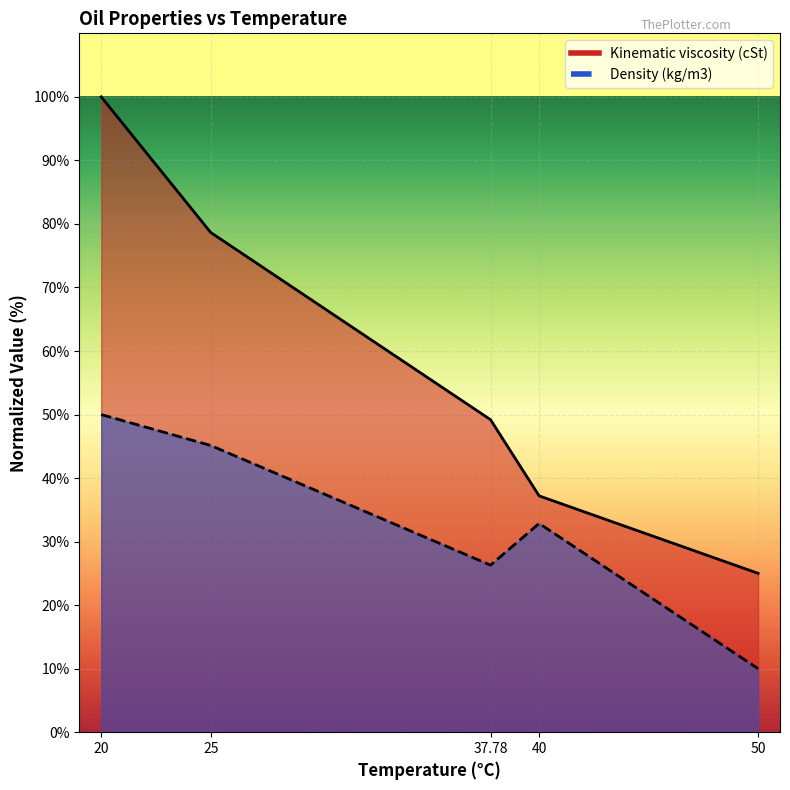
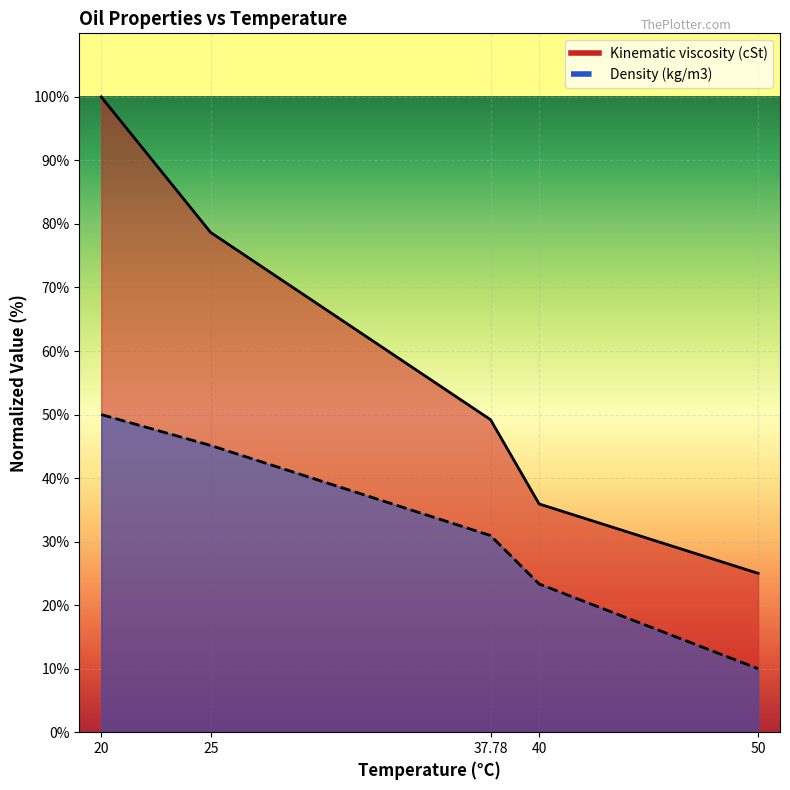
  {
    "Kinematic viscosity (cSt)": {
      "20": "100%",
      "25": "79%",
      "37.78": "49%",
-     "40": "37%",
+     "40": "36%",
      "50": "25%"
    },
    "Density (kg/m3)": {
      "20": "50%",
      "25": "45%",
-     "37.78": "26%",
-     "40": "33%",
+     "37.78": "31%",
+     "40": "23%",
      "50": "10%"
    }
  }
